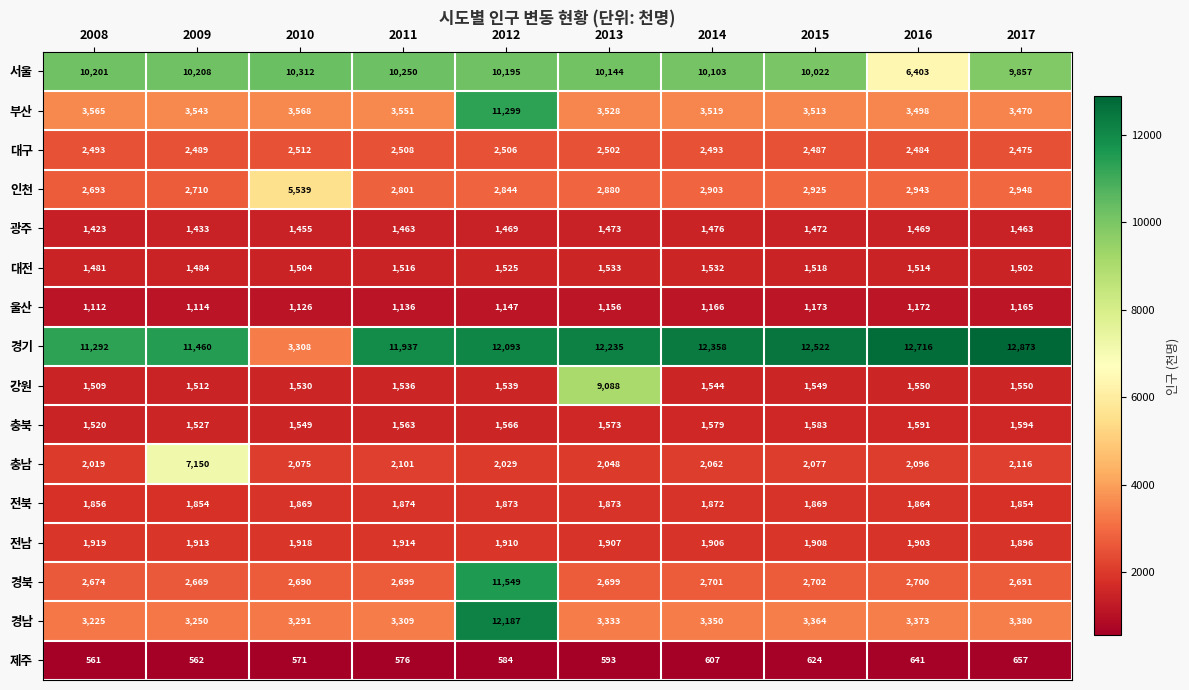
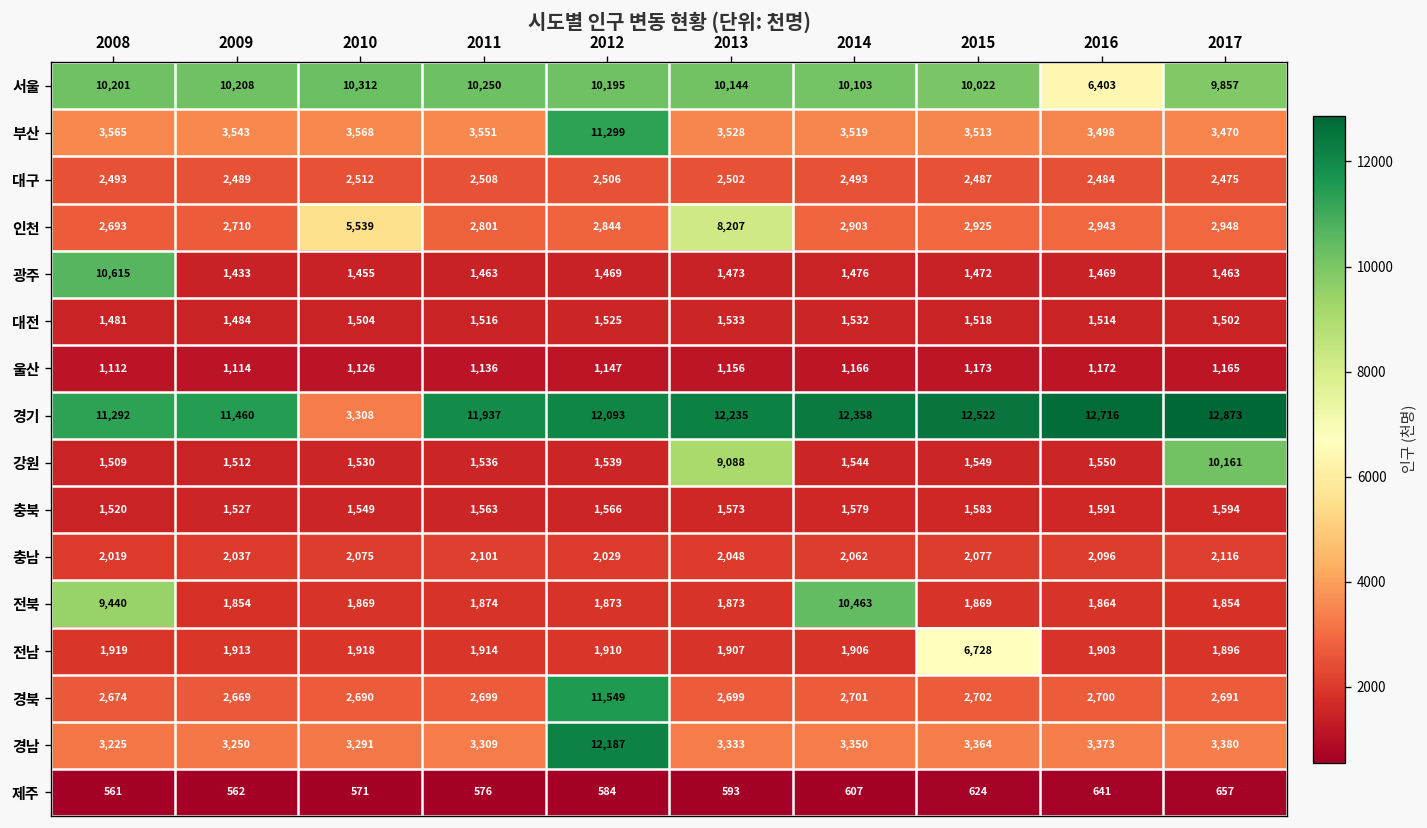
  {
    "서울": {
      "2008": "10,201",
      "2009": "10,208",
      "2010": "10,312",
      "2011": "10,250",
      "2012": "10,195",
      "2013": "10,144",
      "2014": "10,103",
      "2015": "10,022",
      "2016": "6,403",
      "2017": "9,857"
    },
    "부산": {
      "2008": "3,565",
      "2009": "3,543",
      "2010": "3,568",
      "2011": "3,551",
      "2012": "11,299",
      "2013": "3,528",
      "2014": "3,519",
      "2015": "3,513",
      "2016": "3,498",
      "2017": "3,470"
    },
    "대구": {
      "2008": "2,493",
      "2009": "2,489",
      "2010": "2,512",
      "2011": "2,508",
      "2012": "2,506",
      "2013": "2,502",
      "2014": "2,493",
      "2015": "2,487",
      "2016": "2,484",
      "2017": "2,475"
    },
    "인천": {
      "2008": "2,693",
      "2009": "2,710",
      "2010": "5,539",
      "2011": "2,801",
      "2012": "2,844",
-     "2013": "2,880",
+     "2013": "8,207",
      "2014": "2,903",
      "2015": "2,925",
      "2016": "2,943",
      "2017": "2,948"
    },
    "광주": {
-     "2008": "1,423",
+     "2008": "10,615",
      "2009": "1,433",
      "2010": "1,455",
      "2011": "1,463",
      "2012": "1,469",
      "2013": "1,473",
      "2014": "1,476",
      "2015": "1,472",
      "2016": "1,469",
      "2017": "1,463"
    },
    "대전": {
      "2008": "1,481",
      "2009": "1,484",
      "2010": "1,504",
      "2011": "1,516",
      "2012": "1,525",
      "2013": "1,533",
      "2014": "1,532",
      "2015": "1,518",
      "2016": "1,514",
      "2017": "1,502"
    },
    "울산": {
      "2008": "1,112",
      "2009": "1,114",
      "2010": "1,126",
      "2011": "1,136",
      "2012": "1,147",
      "2013": "1,156",
      "2014": "1,166",
      "2015": "1,173",
      "2016": "1,172",
      "2017": "1,165"
    },
    "경기": {
      "2008": "11,292",
      "2009": "11,460",
      "2010": "3,308",
      "2011": "11,937",
      "2012": "12,093",
      "2013": "12,235",
      "2014": "12,358",
      "2015": "12,522",
      "2016": "12,716",
      "2017": "12,873"
    },
    "강원": {
      "2008": "1,509",
      "2009": "1,512",
      "2010": "1,530",
      "2011": "1,536",
      "2012": "1,539",
      "2013": "9,088",
      "2014": "1,544",
      "2015": "1,549",
      "2016": "1,550",
-     "2017": "1,550"
+     "2017": "10,161"
    },
    "충북": {
      "2008": "1,520",
      "2009": "1,527",
      "2010": "1,549",
      "2011": "1,563",
      "2012": "1,566",
      "2013": "1,573",
      "2014": "1,579",
      "2015": "1,583",
      "2016": "1,591",
      "2017": "1,594"
    },
    "충남": {
      "2008": "2,019",
-     "2009": "7,150",
+     "2009": "2,037",
      "2010": "2,075",
      "2011": "2,101",
      "2012": "2,029",
      "2013": "2,048",
      "2014": "2,062",
      "2015": "2,077",
      "2016": "2,096",
      "2017": "2,116"
    },
    "전북": {
-     "2008": "1,856",
+     "2008": "9,440",
      "2009": "1,854",
      "2010": "1,869",
      "2011": "1,874",
      "2012": "1,873",
      "2013": "1,873",
-     "2014": "1,872",
+     "2014": "10,463",
      "2015": "1,869",
      "2016": "1,864",
      "2017": "1,854"
    },
    "전남": {
      "2008": "1,919",
      "2009": "1,913",
      "2010": "1,918",
      "2011": "1,914",
      "2012": "1,910",
      "2013": "1,907",
      "2014": "1,906",
-     "2015": "1,908",
+     "2015": "6,728",
      "2016": "1,903",
      "2017": "1,896"
    },
    "경북": {
      "2008": "2,674",
      "2009": "2,669",
      "2010": "2,690",
      "2011": "2,699",
      "2012": "11,549",
      "2013": "2,699",
      "2014": "2,701",
      "2015": "2,702",
      "2016": "2,700",
      "2017": "2,691"
    },
    "경남": {
      "2008": "3,225",
      "2009": "3,250",
      "2010": "3,291",
      "2011": "3,309",
      "2012": "12,187",
      "2013": "3,333",
      "2014": "3,350",
      "2015": "3,364",
      "2016": "3,373",
      "2017": "3,380"
    },
    "제주": {
      "2008": "561",
      "2009": "562",
      "2010": "571",
      "2011": "576",
      "2012": "584",
      "2013": "593",
      "2014": "607",
      "2015": "624",
      "2016": "641",
      "2017": "657"
    }
  }
